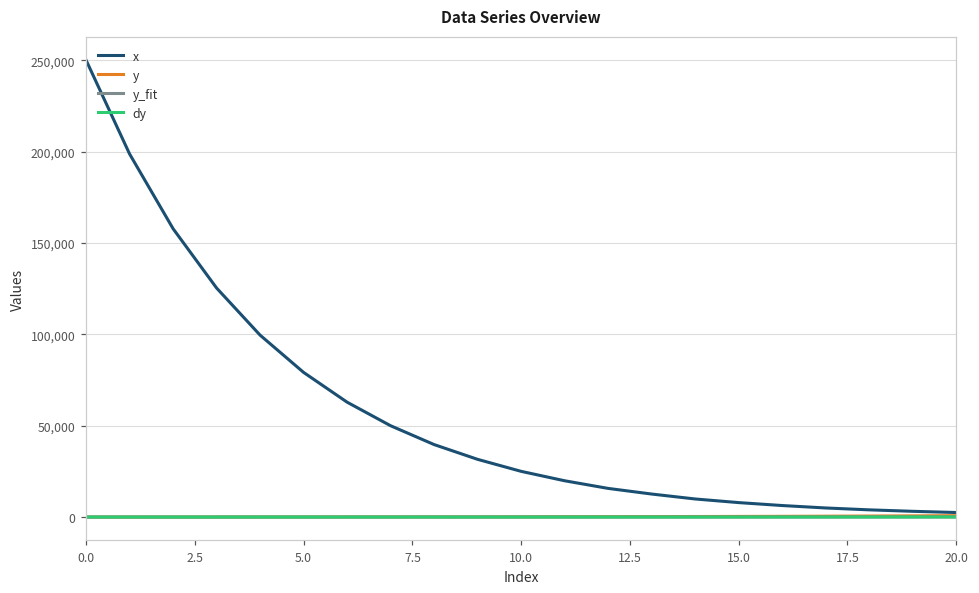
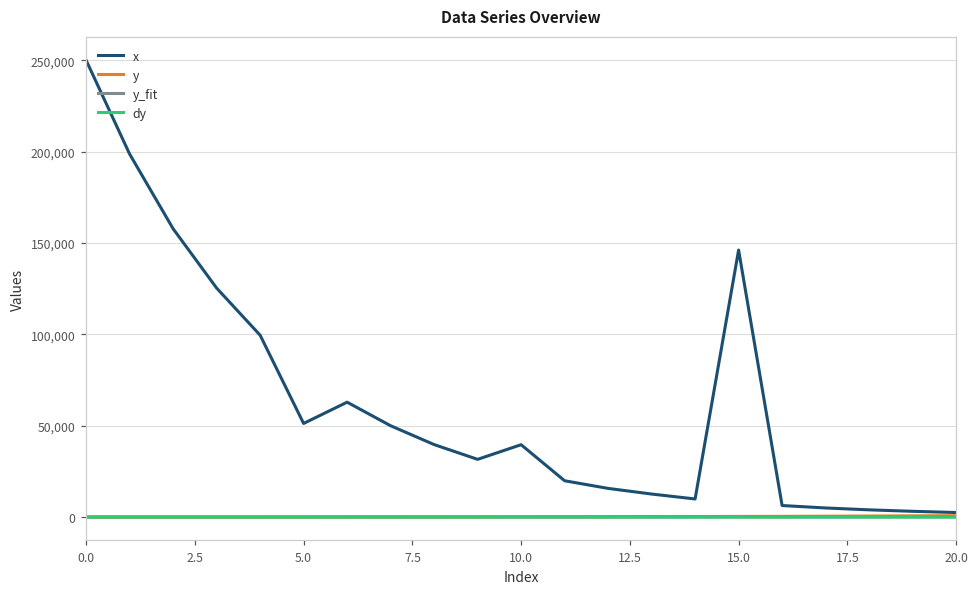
  {
    "x": {
      "0.0": "250,000",
-     "5.0": "79,000",
-     "10.0": "25,000",
-     "15.0": "8,000",
+     "5.0": "51,000",
+     "10.0": "40,000",
+     "15.0": "146,000",
      "20.0": "2,000"
    }
  }
